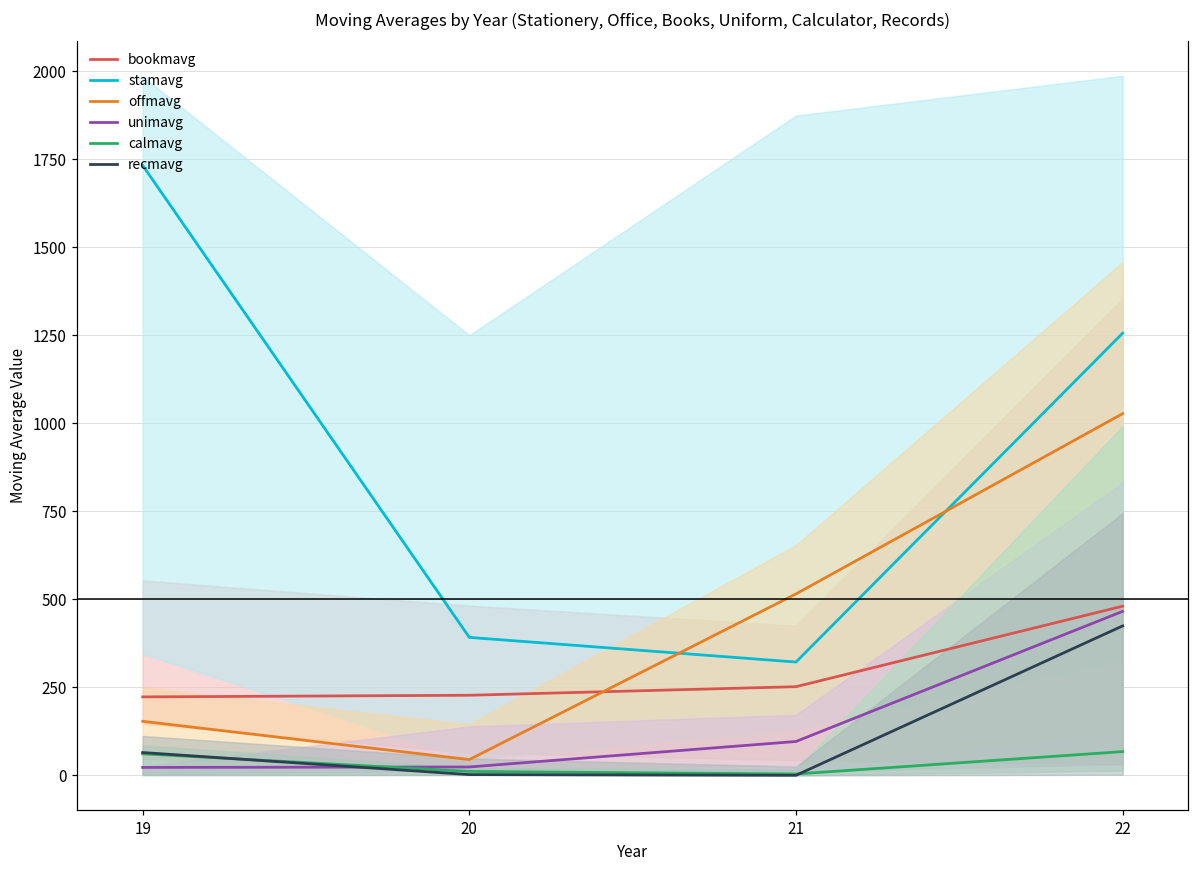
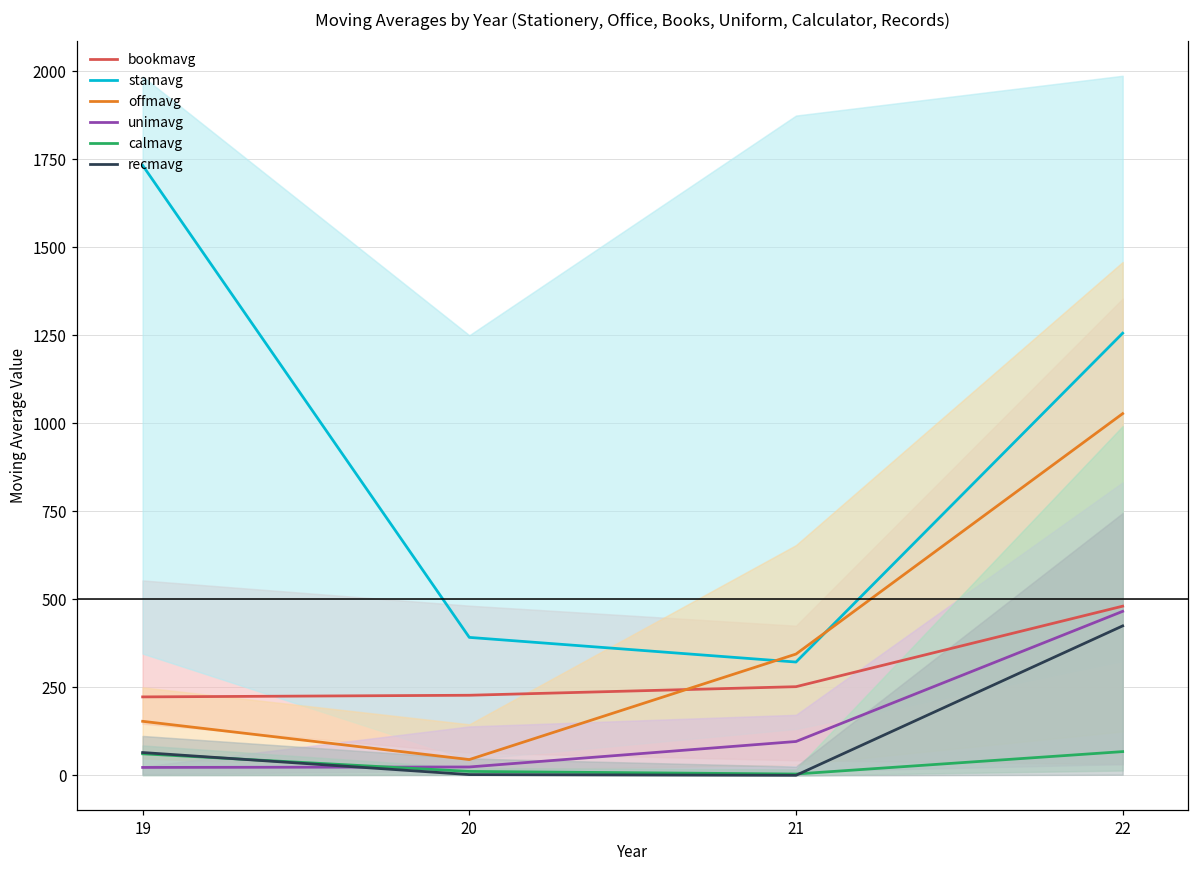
  {
    "bookmavg": {
      "19": 220,
      "20": 230,
      "21": 250,
      "22": 480
    },
    "stamavg": {
      "19": 1730,
      "20": 390,
      "21": 320,
      "22": 1260
    },
    "offmavg": {
      "19": 150,
-     "21": 520,
+     "21": 340,
      "22": 1030
    },
    "unimavg": {
      "21": 100,
      "22": 470
    },
    "calmavg": {
      "20": 10,
      "22": 70
    },
    "recmavg": {
      "20": 0,
      "22": 420
    }
  }
